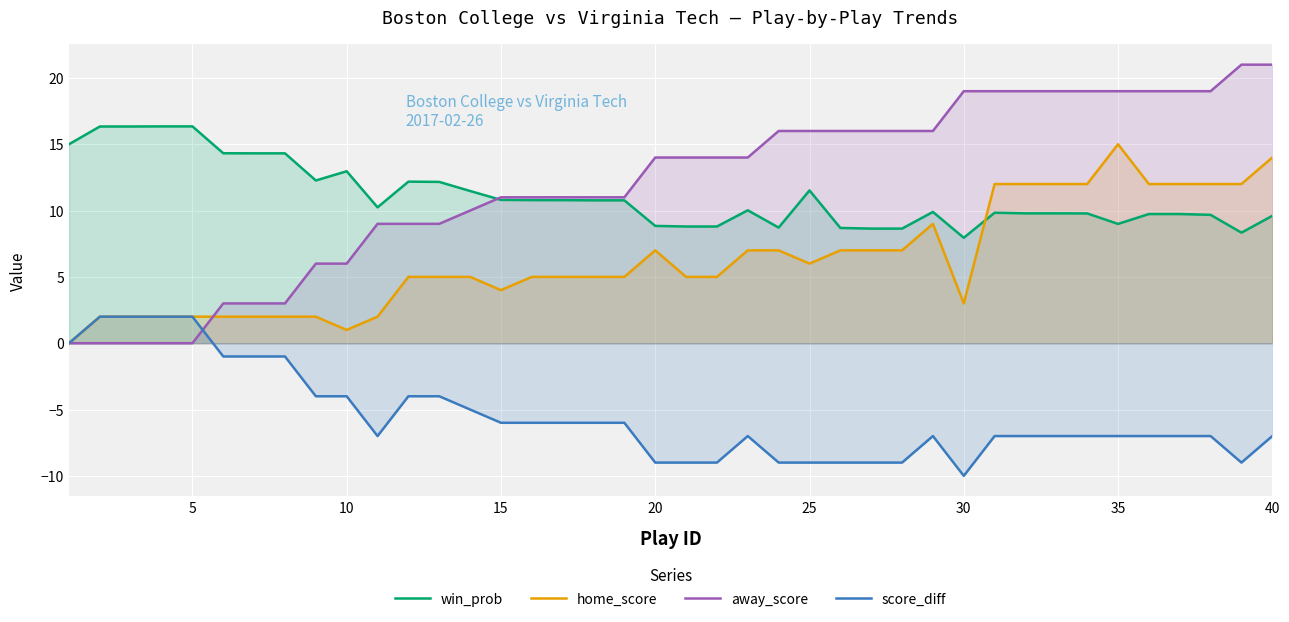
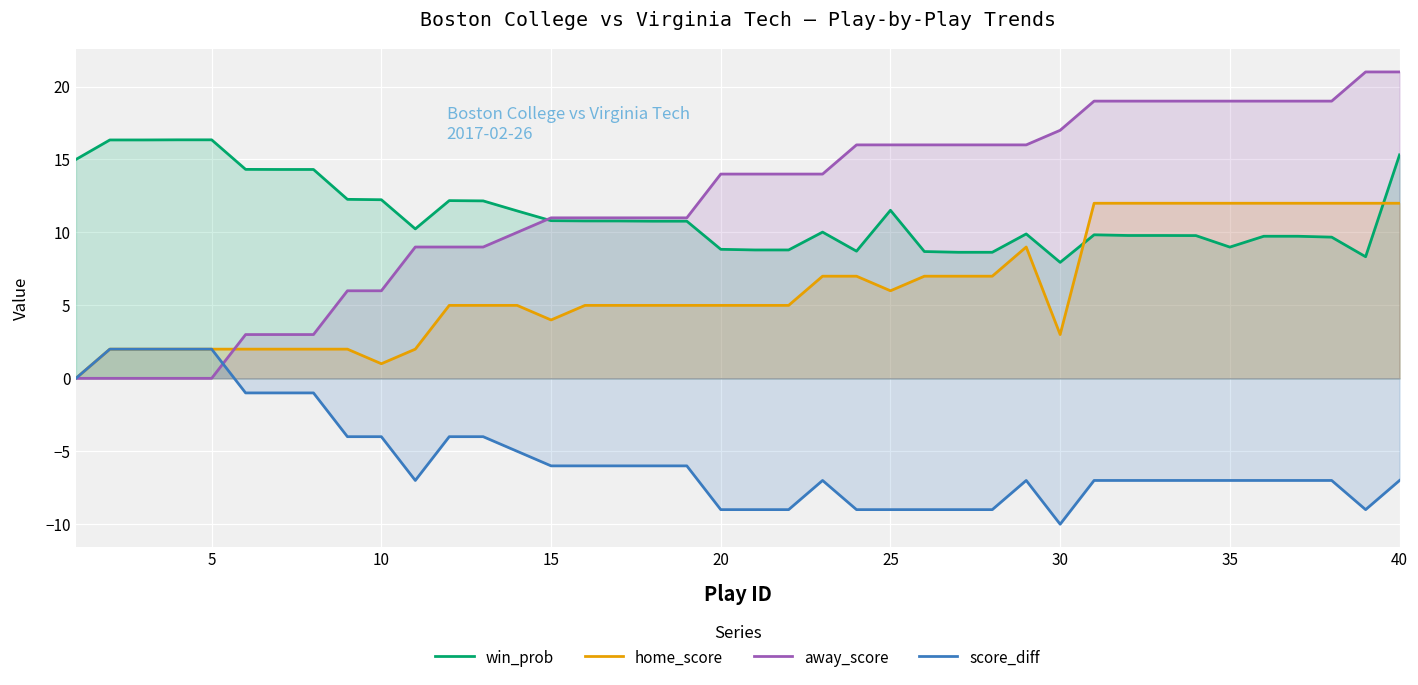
  {
    "win_prob": {
      "5": 16.3,
-     "10": 13.0,
+     "10": 12.2,
      "15": 10.8,
      "20": 8.8,
      "25": 11.5,
      "30": 7.9,
      "35": 9.0,
-     "40": 9.6
+     "40": 15.3
    },
    "home_score": {
      "10": 1,
      "15": 4,
-     "20": 7,
+     "20": 5,
      "25": 6,
      "30": 3,
-     "35": 15,
-     "40": 14
+     "35": 12,
+     "40": 12
    },
    "away_score": {
      "5": 0,
      "10": 6,
      "15": 11,
      "20": 14,
      "25": 16,
-     "30": 19,
+     "30": 17,
      "35": 19,
      "40": 21
    }
  }
